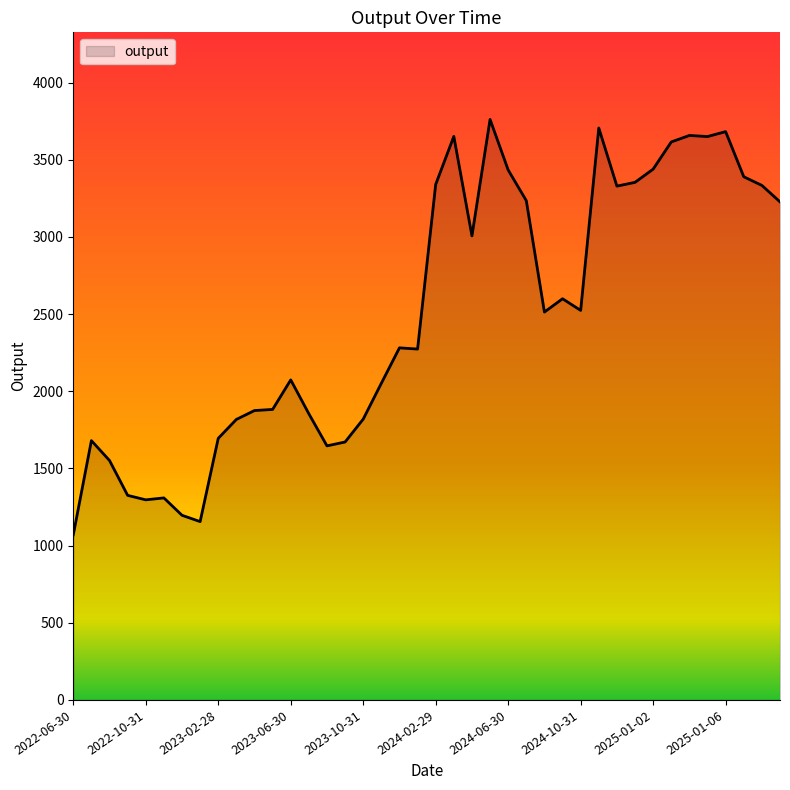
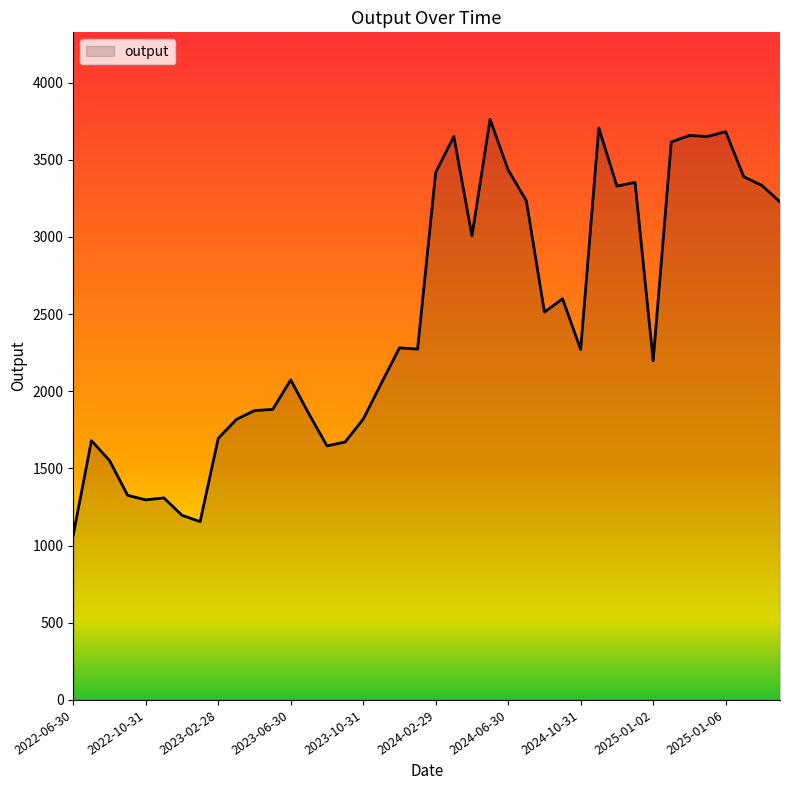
  {
    "2022-06-30": 1070,
    "2022-10-31": 1300,
    "2023-02-28": 1690,
    "2023-06-30": 2070,
    "2023-10-31": 1820,
-   "2024-02-29": 3340,
+   "2024-02-29": 3420,
    "2024-06-30": 3430,
-   "2024-10-31": 2520,
-   "2025-01-02": 3440,
+   "2024-10-31": 2270,
+   "2025-01-02": 2200,
    "2025-01-06": 3680
  }
